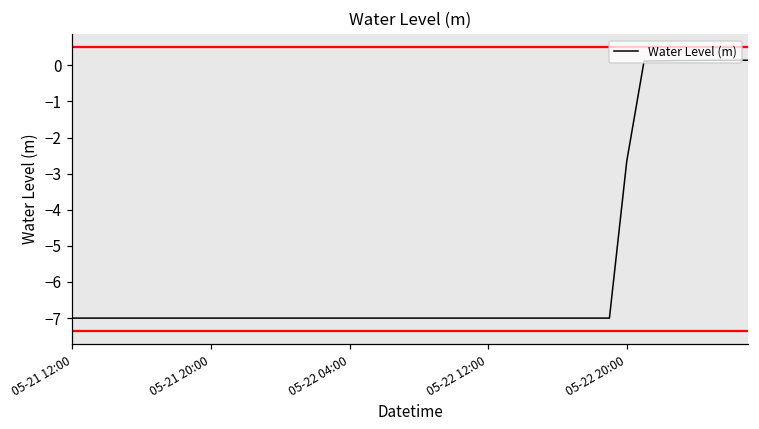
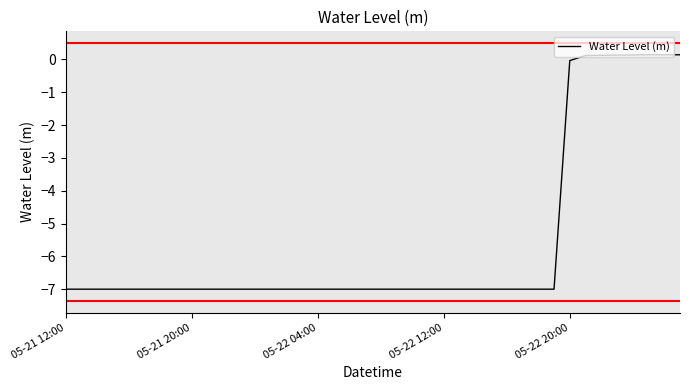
  {
    "05-21 12:00": -7.0,
    "05-21 20:00": -7.0,
    "05-22 04:00": -7.0,
    "05-22 12:00": -7.0,
-   "05-22 20:00": -2.7
+   "05-22 20:00": 0.0
  }
